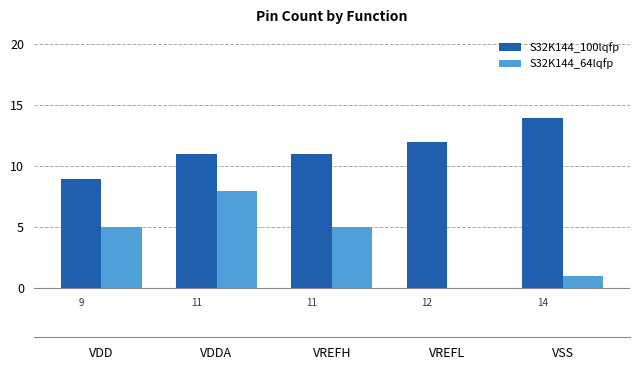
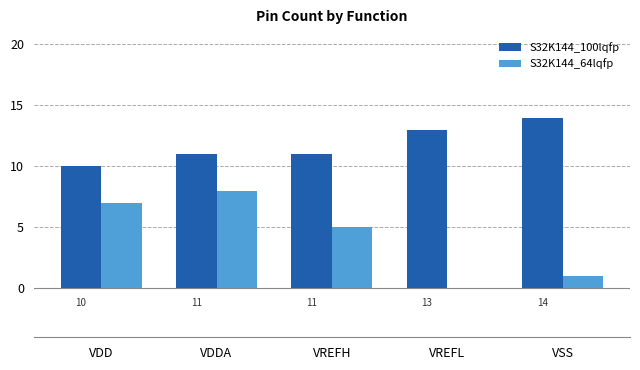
  {
    "S32K144_100lqfp": {
-     "VDD": 9,
-     "VREFL": 12
+     "VDD": 10,
+     "VREFL": 13
    },
    "S32K144_64lqfp": {
-     "VDD": 5,
+     "VDD": 7,
      "VDDA": 8,
      "VREFH": 5,
      "VREFL": 0,
      "VSS": 1
    }
  }
